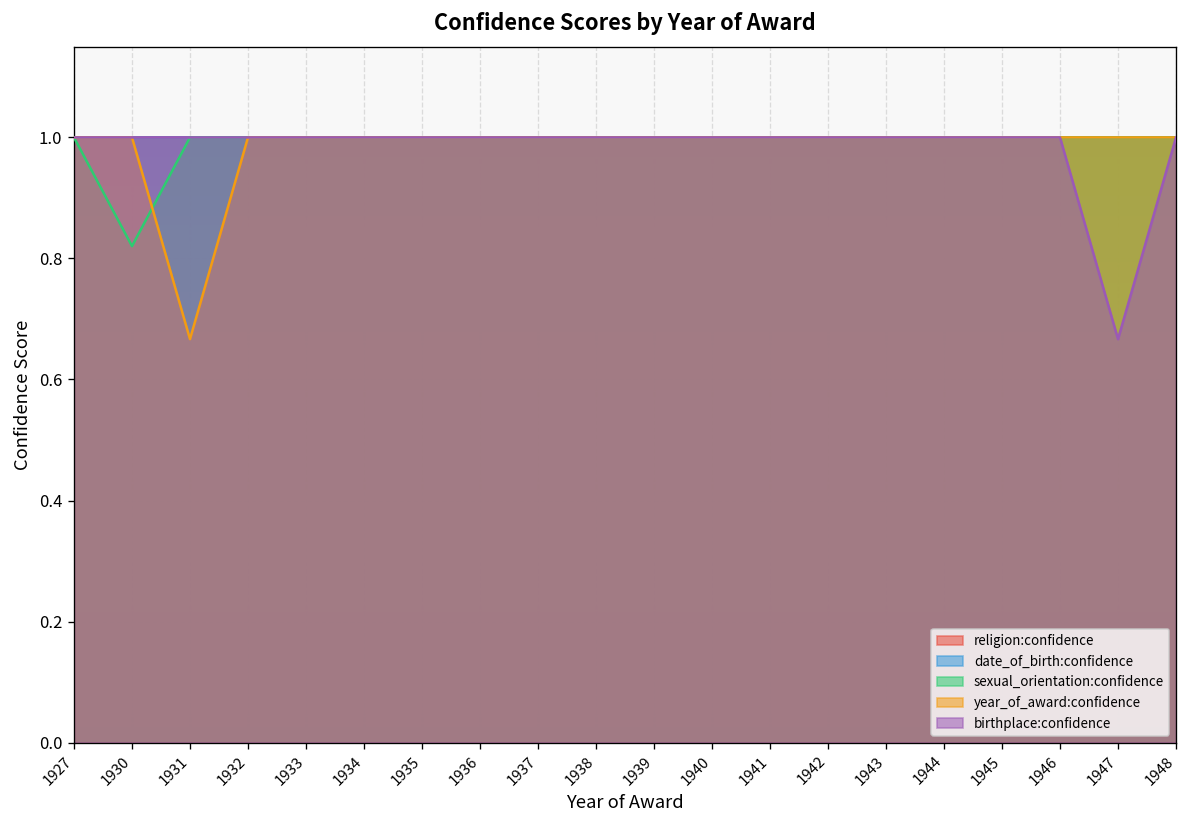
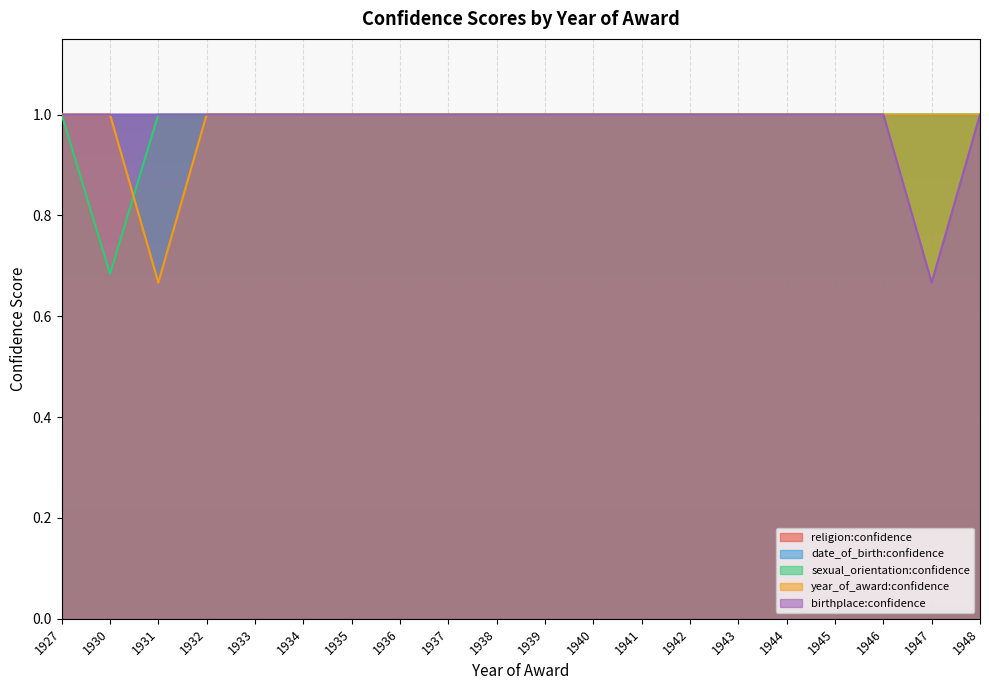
  {
    "sexual_orientation:confidence": {
-     "1930": 0.82
+     "1930": 0.68
    },
    "year_of_award:confidence": {
      "1931": 0.67
    },
    "birthplace:confidence": {
      "1947": 0.67
    }
  }
